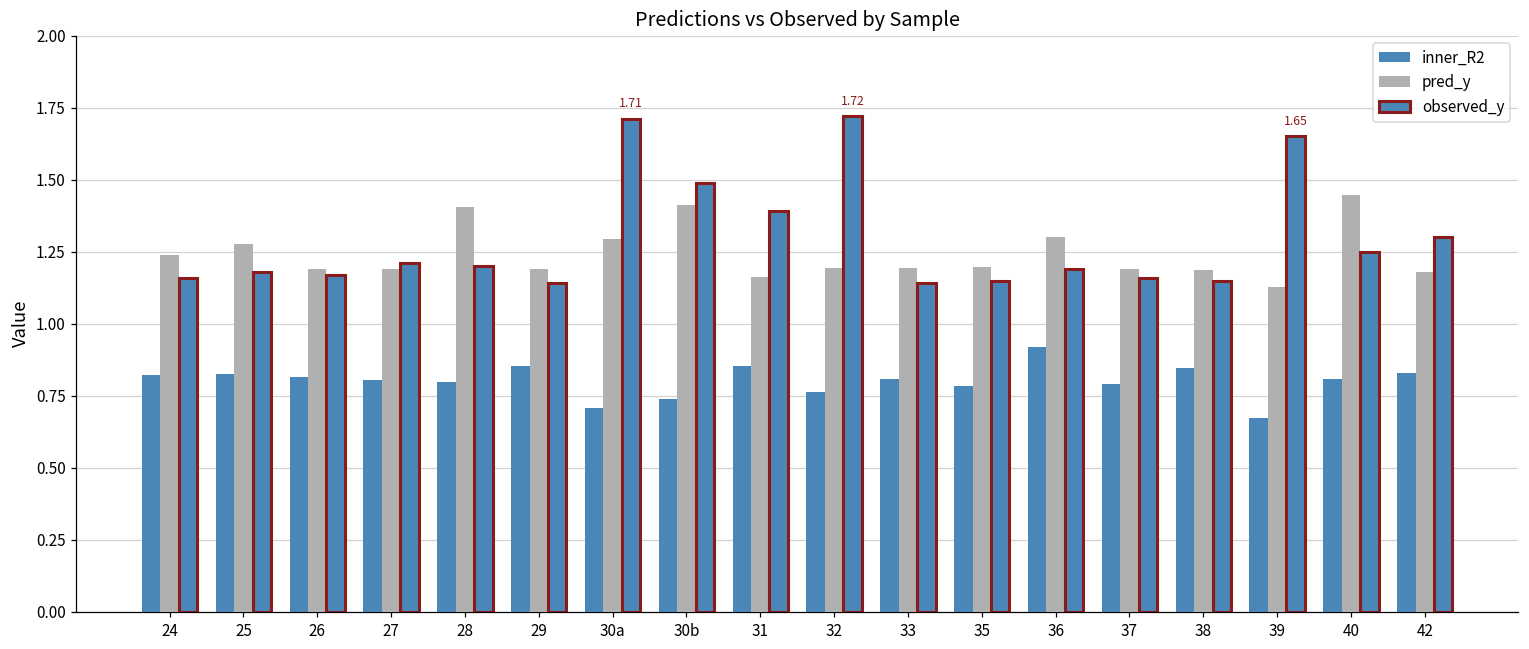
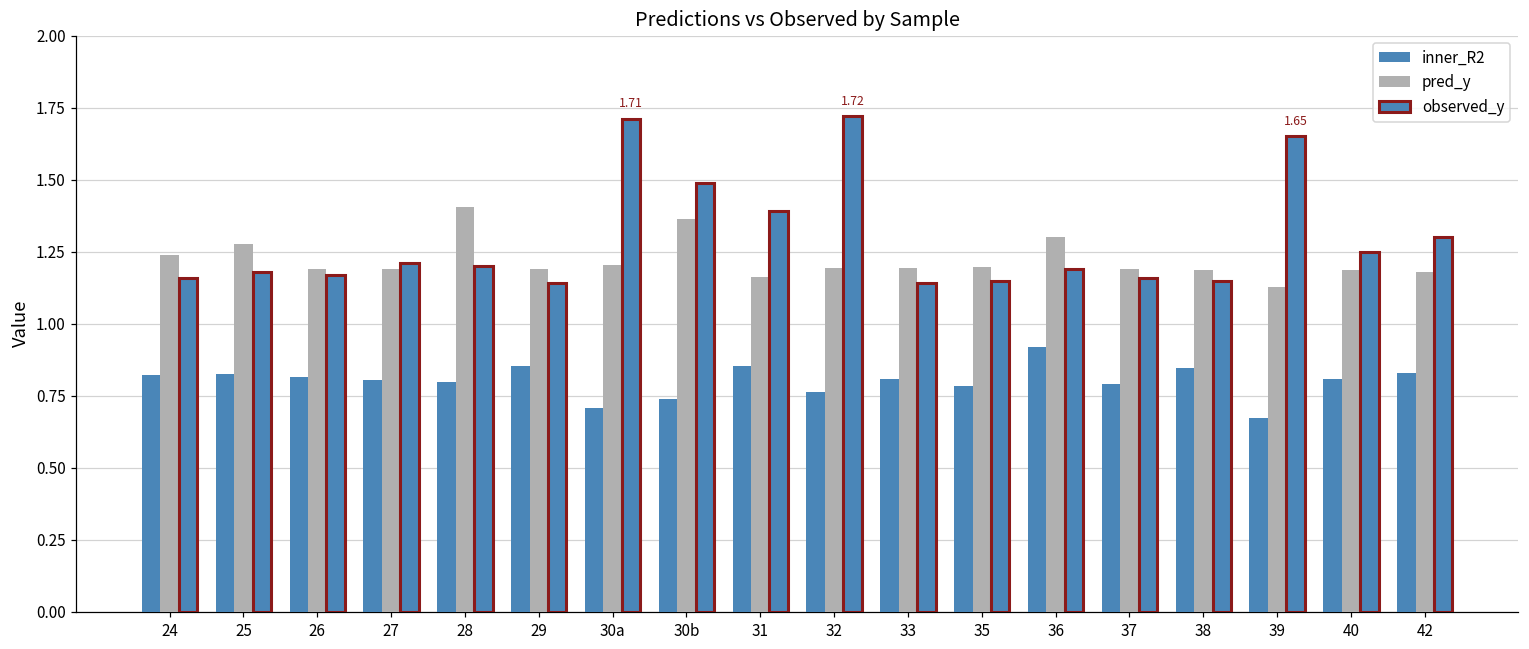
  {
    "pred_y": {
      "24": 1.24,
      "25": 1.28,
      "26": 1.19,
      "27": 1.19,
      "28": 1.40,
      "29": 1.19,
-     "30a": 1.30,
-     "30b": 1.41,
+     "30a": 1.20,
+     "30b": 1.37,
      "31": 1.16,
      "32": 1.19,
      "33": 1.19,
      "35": 1.20,
      "36": 1.30,
      "37": 1.19,
      "38": 1.19,
      "39": 1.13,
-     "40": 1.45,
+     "40": 1.19,
      "42": 1.18
    }
  }
